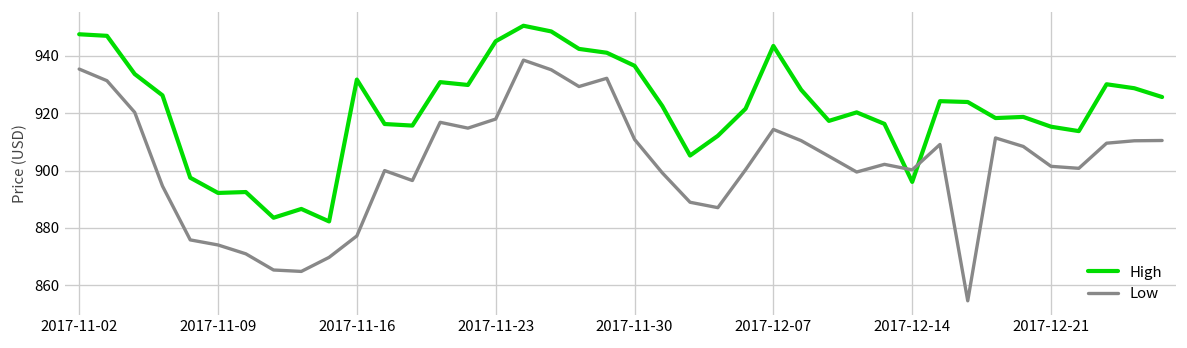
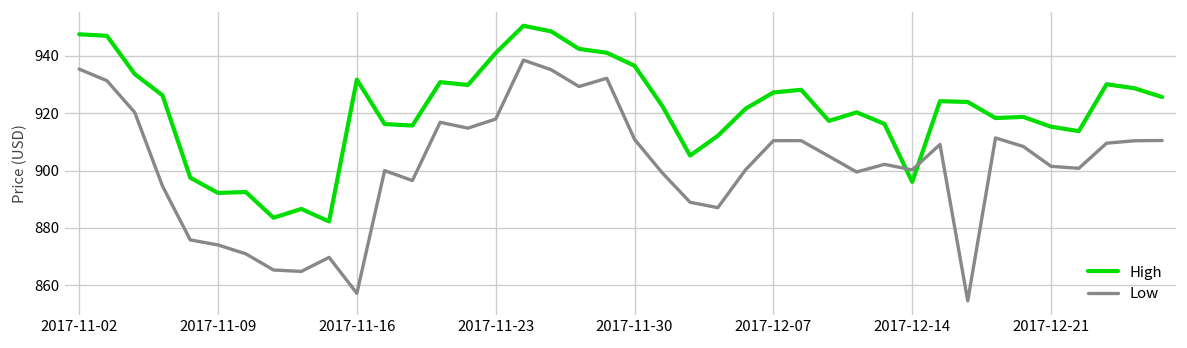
  {
    "High": {
      "2017-11-02": 948,
      "2017-11-09": 892,
      "2017-11-16": 932,
-     "2017-11-23": 945,
+     "2017-11-23": 941,
      "2017-11-30": 937,
-     "2017-12-07": 943,
+     "2017-12-07": 927,
      "2017-12-14": 896,
      "2017-12-21": 915
    },
    "Low": {
      "2017-11-02": 935,
      "2017-11-09": 874,
-     "2017-11-16": 877,
+     "2017-11-16": 857,
      "2017-11-23": 918,
      "2017-11-30": 911,
-     "2017-12-07": 914,
+     "2017-12-07": 910,
      "2017-12-14": 900,
      "2017-12-21": 901
    }
  }
